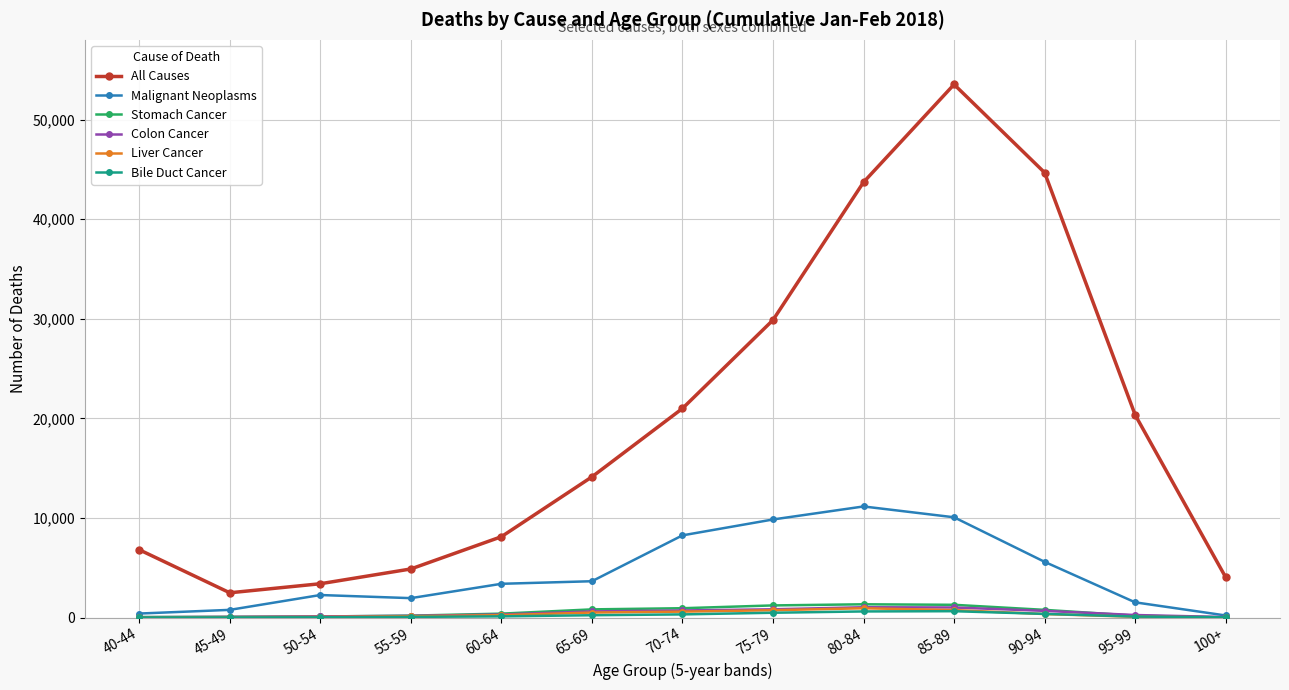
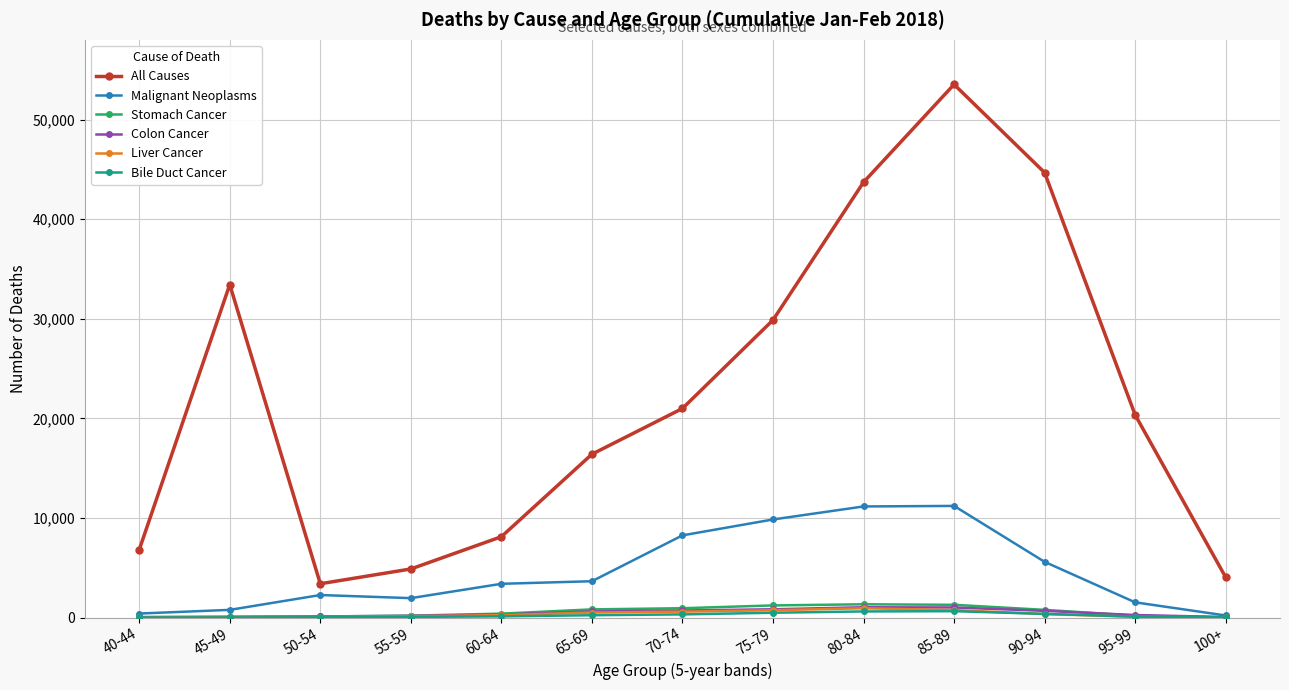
  {
    "All Causes": {
      "40-44": "7,000",
-     "45-49": "2,000",
+     "45-49": "33,000",
      "50-54": "3,000",
      "55-59": "5,000",
      "60-64": "8,000",
-     "65-69": "14,000",
+     "65-69": "16,000",
      "70-74": "21,000",
      "75-79": "30,000",
      "80-84": "44,000",
      "85-89": "54,000",
      "90-94": "45,000",
      "95-99": "20,000",
      "100+": "4,000"
    },
    "Malignant Neoplasms": {
      "40-44": "0",
      "45-49": "1,000",
      "50-54": "2,000",
      "55-59": "2,000",
      "60-64": "3,000",
      "65-69": "4,000",
      "70-74": "8,000",
      "75-79": "10,000",
      "80-84": "11,000",
-     "85-89": "10,000",
+     "85-89": "11,000",
      "90-94": "6,000",
      "95-99": "2,000"
    },
    "Colon Cancer": {
      "85-89": "1,000"
    }
  }
